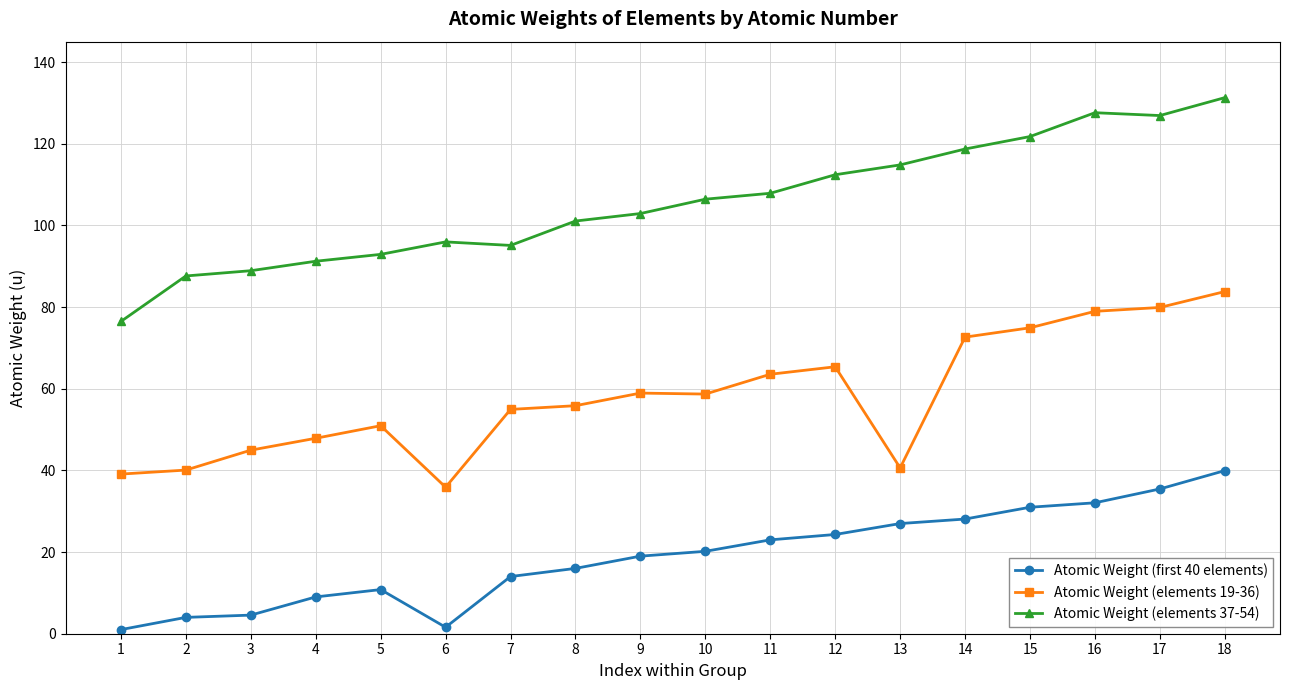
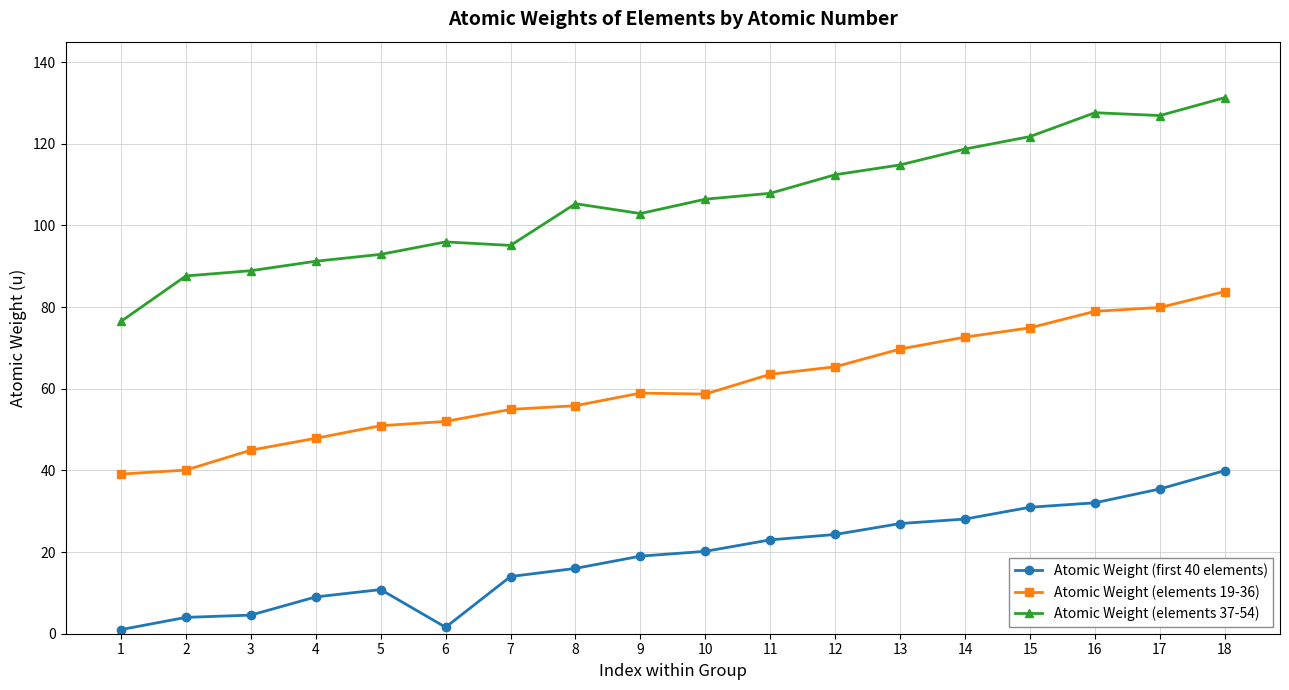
  {
    "Atomic Weight (first 40 elements)": {
      "1": 1,
      "2": 4,
      "3": 5,
      "4": 9,
      "5": 11,
      "6": 2,
      "7": 14,
      "8": 16,
      "9": 19,
      "10": 20,
      "11": 23,
      "12": 24,
      "13": 27,
      "14": 28,
      "15": 31,
      "16": 32,
      "17": 35,
      "18": 40
    },
    "Atomic Weight (elements 19-36)": {
      "1": 39,
      "2": 40,
      "3": 45,
      "4": 48,
      "5": 51,
-     "6": 36,
+     "6": 52,
      "7": 55,
      "8": 56,
      "9": 59,
      "10": 59,
      "11": 64,
      "12": 65,
-     "13": 41,
+     "13": 70,
      "14": 73,
      "15": 75,
      "16": 79,
      "17": 80,
      "18": 84
    },
    "Atomic Weight (elements 37-54)": {
      "1": 76,
      "2": 88,
      "3": 89,
      "4": 91,
      "5": 93,
      "6": 96,
      "7": 95,
-     "8": 101,
+     "8": 105,
      "9": 103,
      "10": 106,
      "11": 108,
      "12": 112,
      "13": 115,
      "14": 119,
      "15": 122,
      "16": 128,
      "17": 127,
      "18": 131
    }
  }
